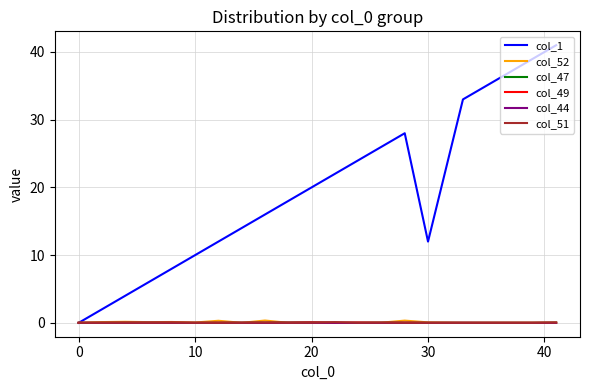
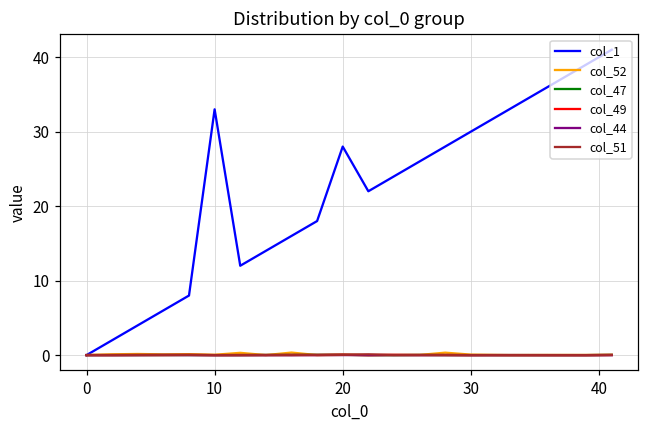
  {
    "col_1": {
-     "10": 10,
-     "20": 20,
-     "30": 12
+     "10": 33,
+     "20": 28,
+     "30": 30
    }
  }
